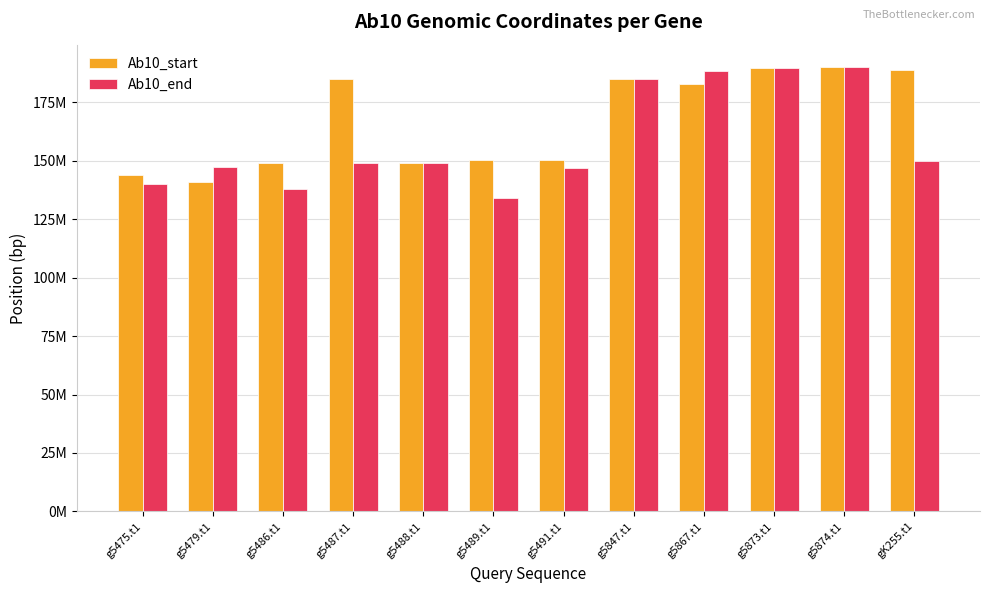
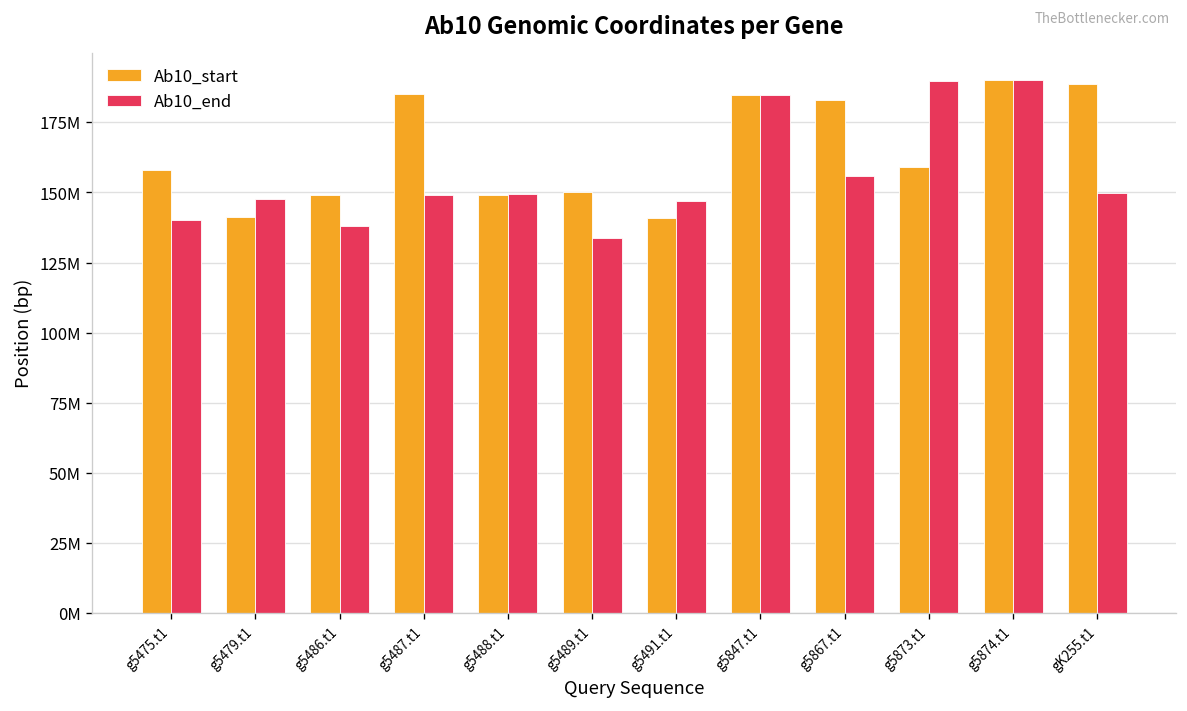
  {
    "Ab10_start": {
-     "g5475.t1": 144000000,
+     "g5475.t1": 158000000,
      "g5479.t1": 141000000,
      "g5486.t1": 149000000,
      "g5487.t1": 185000000,
      "g5488.t1": 149000000,
      "g5489.t1": 150000000,
-     "g5491.t1": 150000000,
+     "g5491.t1": 141000000,
      "g5847.t1": 185000000,
      "g5867.t1": 183000000,
-     "g5873.t1": 190000000,
+     "g5873.t1": 159000000,
      "g5874.t1": 190000000,
      "gK255.t1": 189000000
    },
    "Ab10_end": {
      "g5475.t1": 140000000,
      "g5479.t1": 147000000,
      "g5486.t1": 138000000,
      "g5487.t1": 149000000,
      "g5488.t1": 149000000,
      "g5489.t1": 134000000,
      "g5491.t1": 147000000,
      "g5847.t1": 185000000,
-     "g5867.t1": 188000000,
+     "g5867.t1": 156000000,
      "g5873.t1": 190000000,
      "g5874.t1": 190000000,
      "gK255.t1": 150000000
    }
  }
